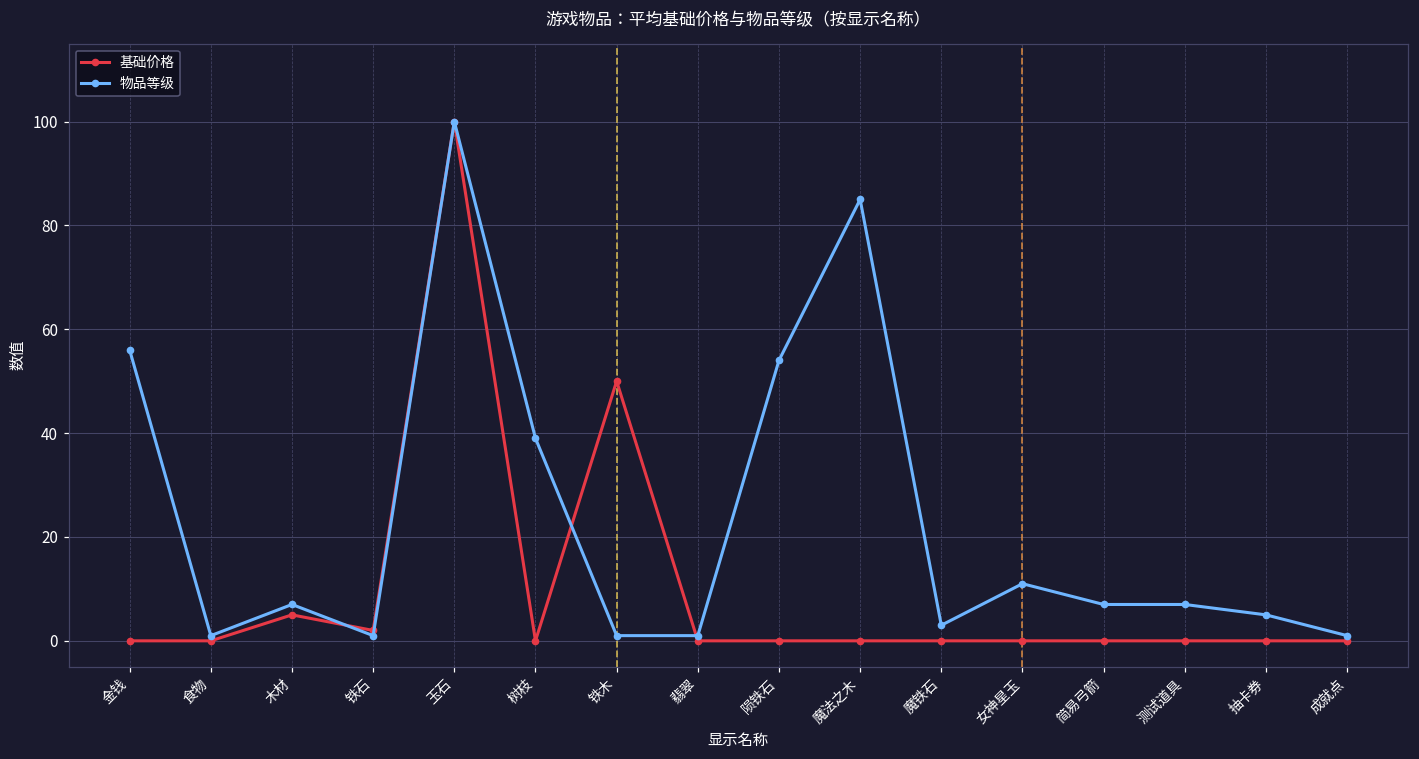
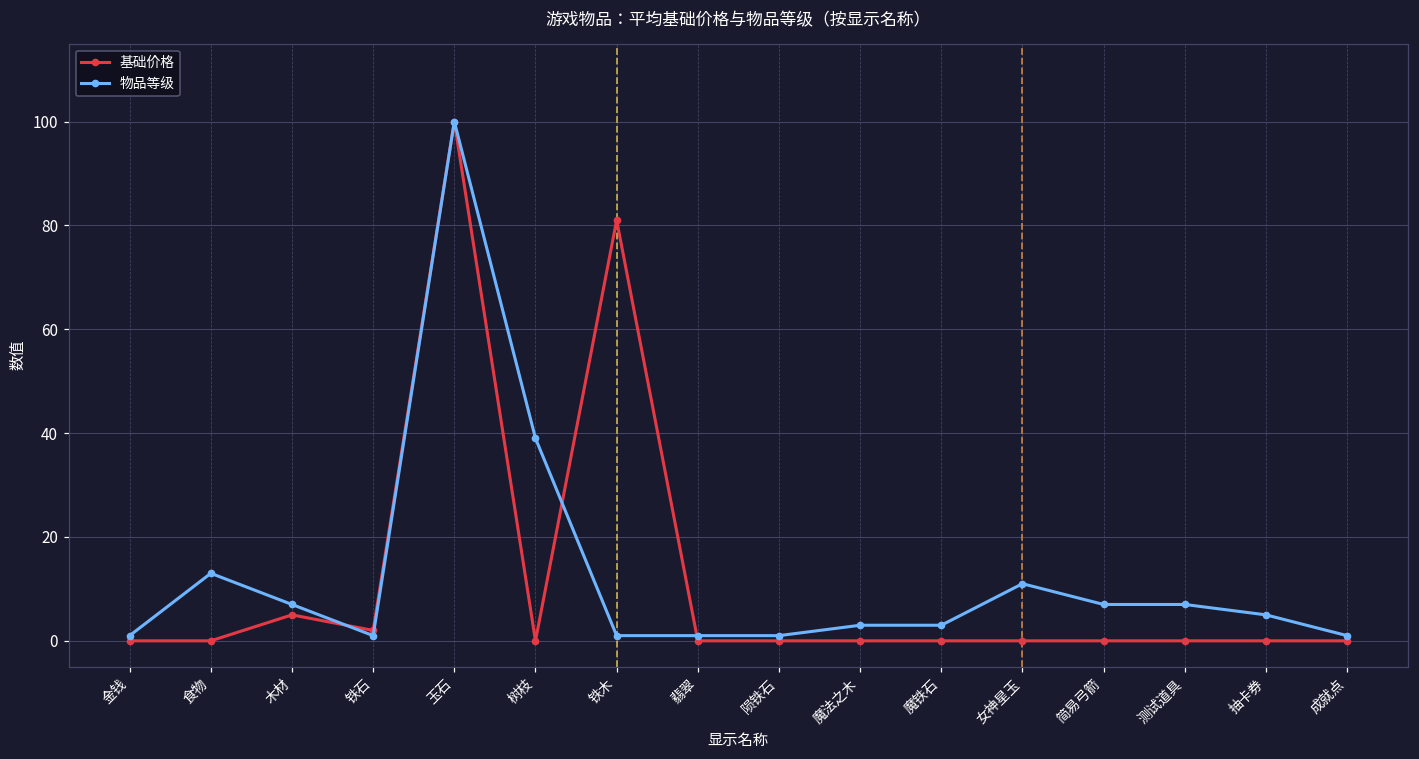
  {
    "基础价格": {
      "金钱": 0,
      "食物": 0,
      "木材": 5,
      "铁石": 2,
      "树枝": 0,
-     "铁木": 50,
+     "铁木": 81,
      "翡翠": 0,
      "陨铁石": 0,
      "魔法之木": 0,
      "魔铁石": 0,
      "女神星玉": 0,
      "简易弓箭": 0,
      "测试道具": 0,
      "抽卡券": 0,
      "成就点": 0
    },
    "物品等级": {
-     "金钱": 56,
-     "食物": 1,
+     "金钱": 1,
+     "食物": 13,
      "木材": 7,
      "铁石": 1,
      "树枝": 39,
      "铁木": 1,
      "翡翠": 1,
-     "陨铁石": 54,
-     "魔法之木": 85,
+     "陨铁石": 1,
+     "魔法之木": 3,
      "魔铁石": 3,
      "女神星玉": 11,
      "简易弓箭": 7,
      "测试道具": 7,
      "抽卡券": 5,
      "成就点": 1
    }
  }
